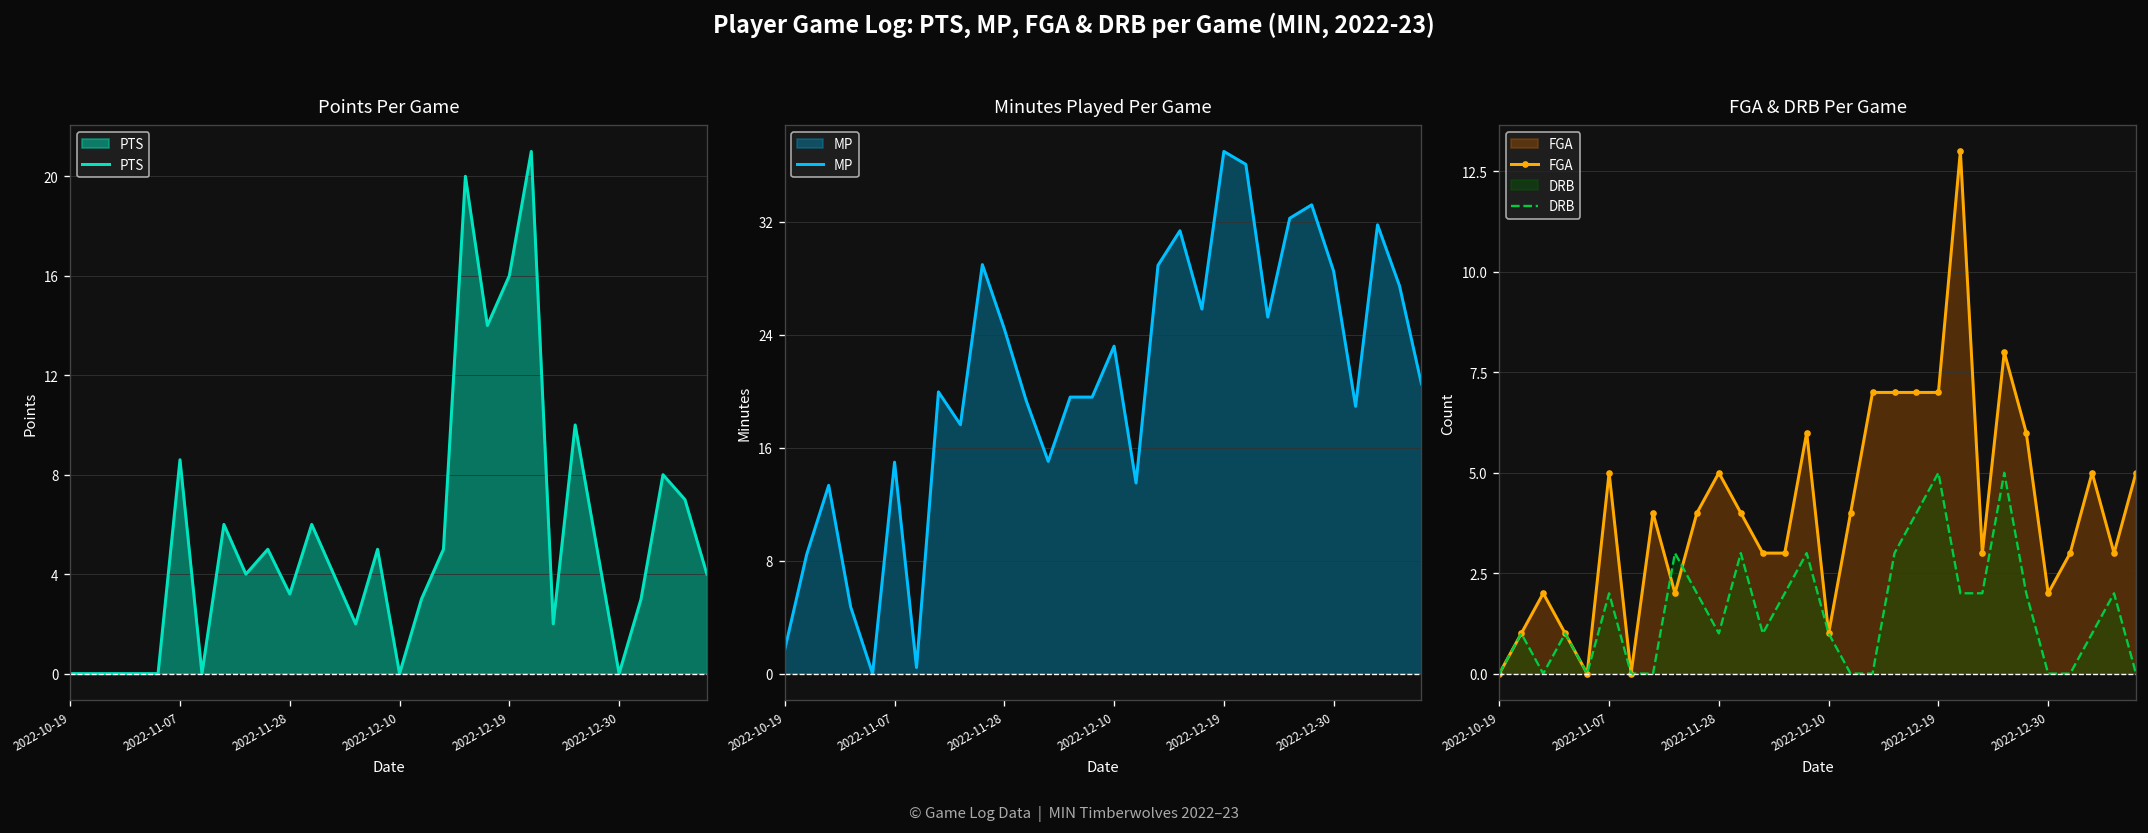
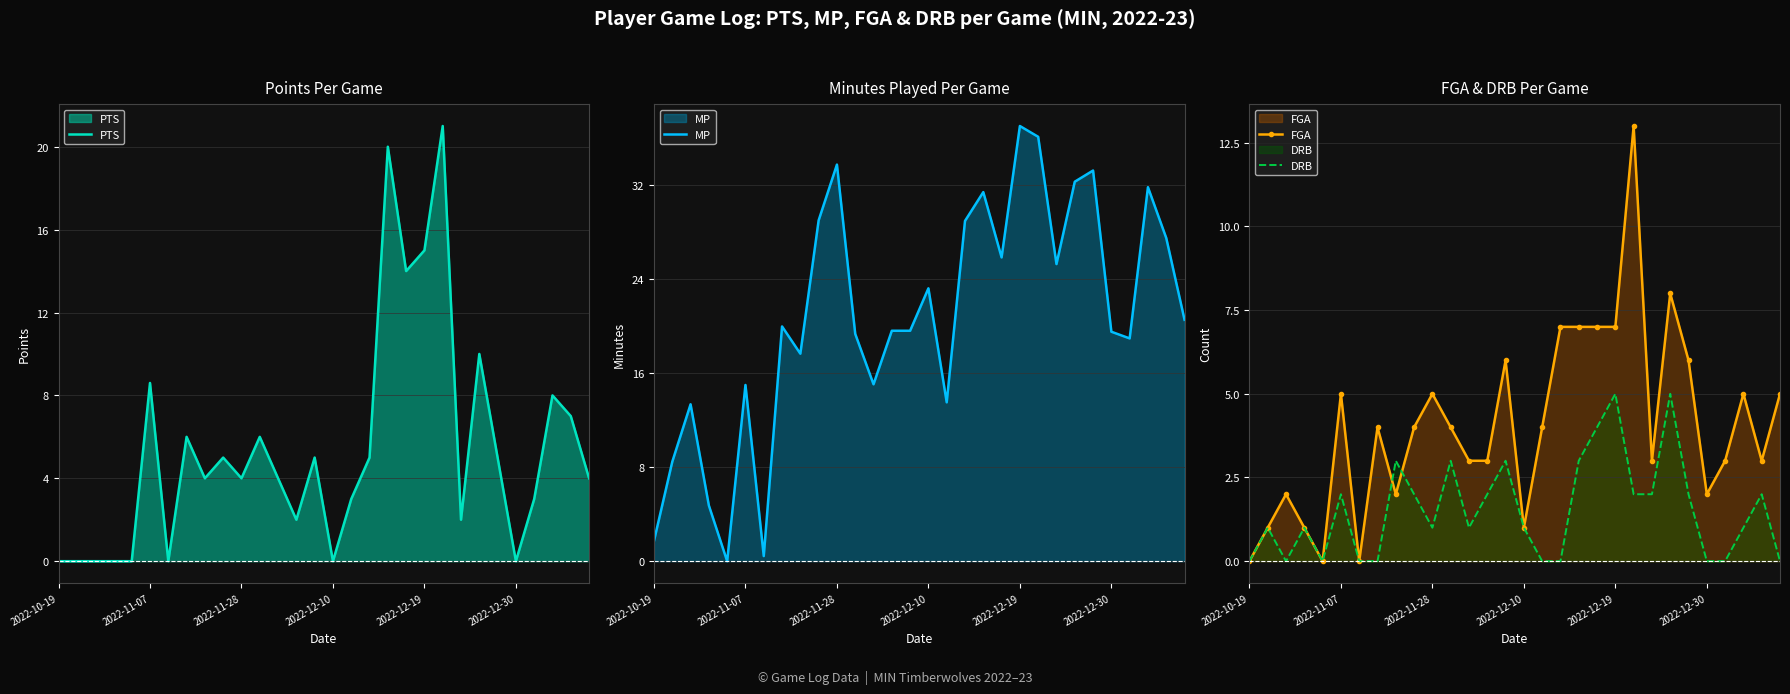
  {
    "Points Per Game": {
      "2022-10-19": 0.0,
      "2022-11-07": 8.6,
-     "2022-11-28": 3.2,
+     "2022-11-28": 4.0,
      "2022-12-10": 0.0,
-     "2022-12-19": 16,
+     "2022-12-19": 15,
      "2022-12-30": 0.0
    },
    "Minutes Played Per Game": {
      "2022-10-19": 1.7,
      "2022-11-07": 15.0,
-     "2022-11-28": 24.4,
+     "2022-11-28": 33.7,
      "2022-12-10": 23.2,
      "2022-12-19": 37.0,
-     "2022-12-30": 28.5
+     "2022-12-30": 19.5
    }
  }
